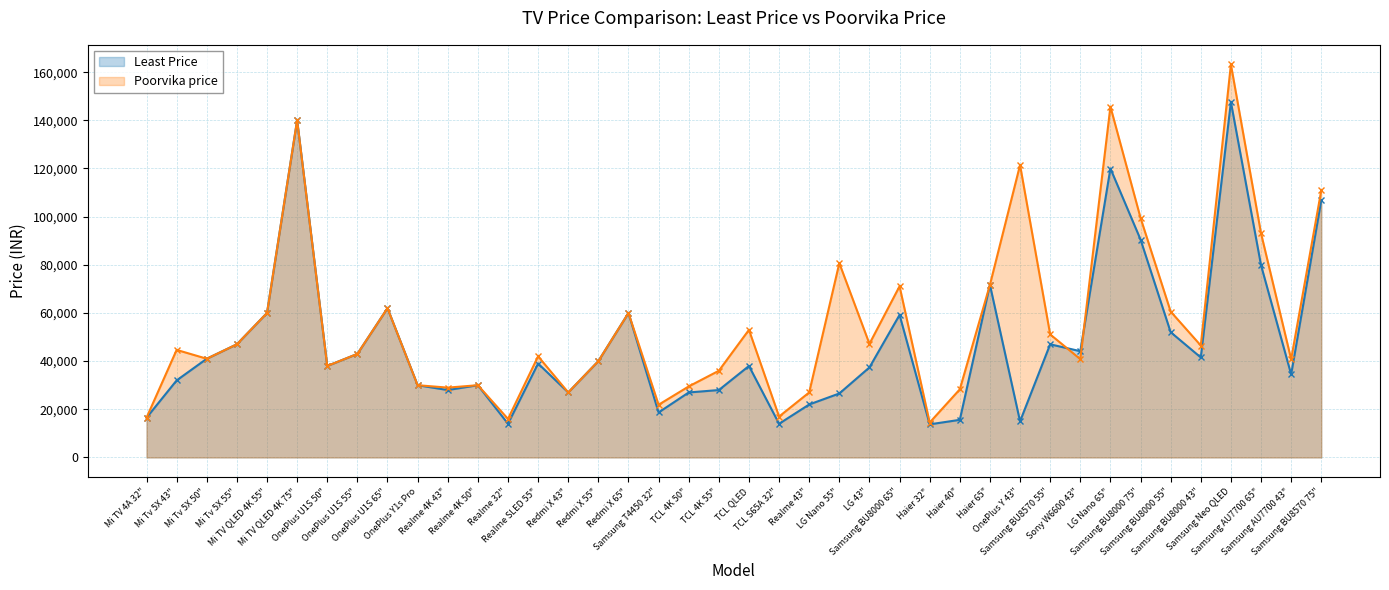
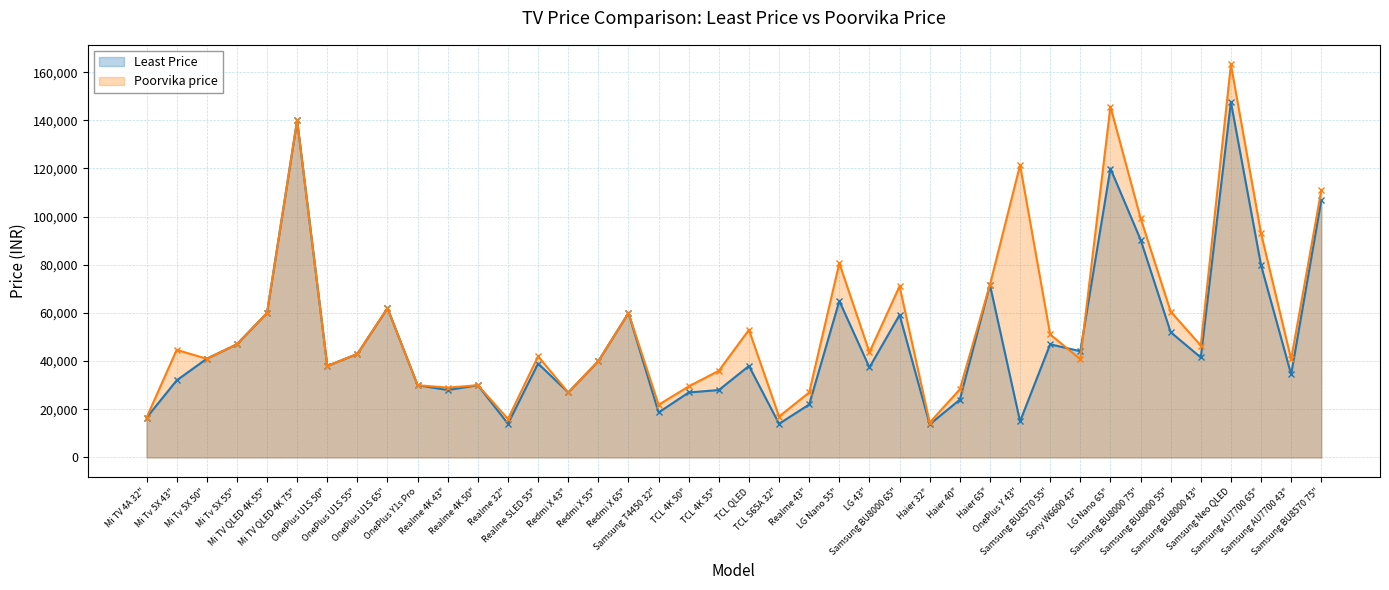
  {
    "Least Price": {
      "Mi Tv 5X 43\"": "32,000",
      "Realme 32\"": "14,000",
      "Realme SLED 55\"": "39,000",
      "Samsung T4450 32\"": "19,000",
      "TCL 4K 50\"": "27,000",
      "TCL 4K 55\"": "28,000",
      "TCL QLED": "38,000",
      "TCL S65A 32\"": "14,000",
      "Realme 43\"": "22,000",
-     "LG Nano 55\"": "27,000",
+     "LG Nano 55\"": "65,000",
      "LG 43\"": "37,000",
      "Samsung BU8000 65\"": "59,000",
-     "Haier 40\"": "16,000",
+     "Haier 40\"": "24,000",
      "OnePlus Y 43\"": "15,000",
      "Samsung BU8570 55\"": "47,000",
      "Sony W6600 43\"": "44,000",
      "LG Nano 65\"": "120,000",
      "Samsung BU8000 75\"": "90,000",
      "Samsung BU8000 55\"": "52,000",
      "Samsung BU8000 43\"": "42,000",
      "Samsung Neo QLED": "148,000",
      "Samsung AU7700 65\"": "80,000",
      "Samsung AU7700 43\"": "34,000",
      "Samsung BU8570 75\"": "107,000"
    },
    "Poorvika price": {
      "Mi Tv 5X 43\"": "45,000",
      "Realme 32\"": "16,000",
      "Realme SLED 55\"": "42,000",
      "Samsung T4450 32\"": "22,000",
      "TCL 4K 50\"": "29,000",
      "TCL 4K 55\"": "36,000",
      "TCL QLED": "53,000",
      "TCL S65A 32\"": "17,000",
      "Realme 43\"": "27,000",
      "LG Nano 55\"": "81,000",
-     "LG 43\"": "47,000",
+     "LG 43\"": "44,000",
      "Samsung BU8000 65\"": "71,000",
      "Haier 40\"": "28,000",
      "OnePlus Y 43\"": "121,000",
      "Samsung BU8570 55\"": "51,000",
      "Sony W6600 43\"": "41,000",
      "LG Nano 65\"": "146,000",
      "Samsung BU8000 75\"": "99,000",
      "Samsung BU8000 55\"": "61,000",
      "Samsung BU8000 43\"": "46,000",
      "Samsung Neo QLED": "163,000",
      "Samsung AU7700 65\"": "93,000",
      "Samsung AU7700 43\"": "41,000",
      "Samsung BU8570 75\"": "111,000"
    }
  }
